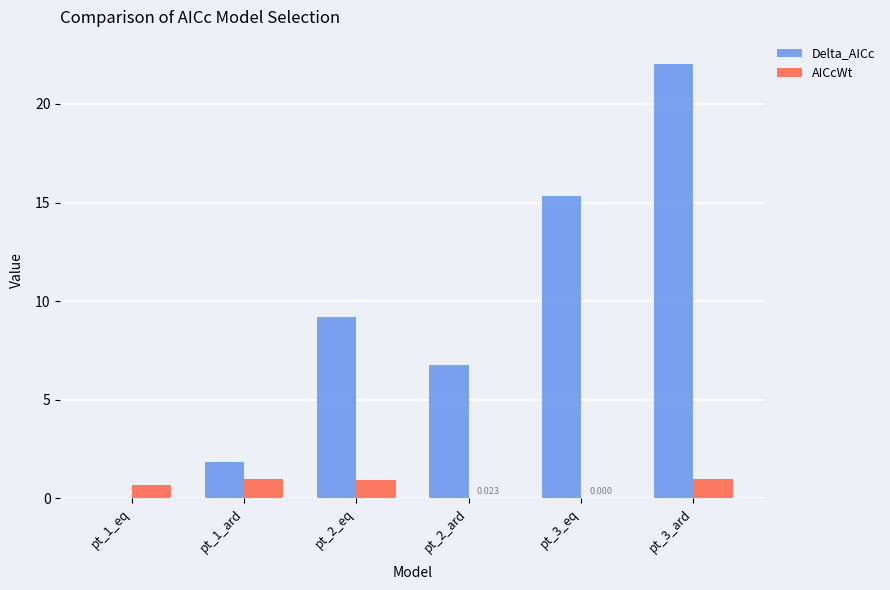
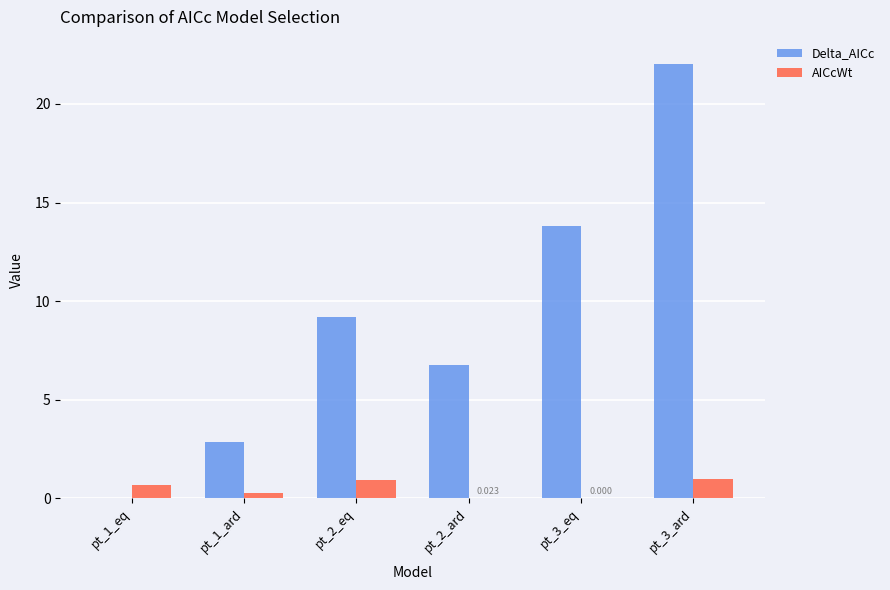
  {
    "Delta_AICc": {
      "pt_1_eq": 0.0,
-     "pt_1_ard": 1.8,
+     "pt_1_ard": 2.8,
      "pt_2_eq": 9.2,
      "pt_2_ard": 6.8,
-     "pt_3_eq": 15.3,
+     "pt_3_eq": 13.8,
      "pt_3_ard": 22.0
    },
    "AICcWt": {
      "pt_1_eq": 0.7,
-     "pt_1_ard": 1.0,
+     "pt_1_ard": 0.3,
      "pt_2_eq": 0.9,
      "pt_3_ard": 1.0
    }
  }
